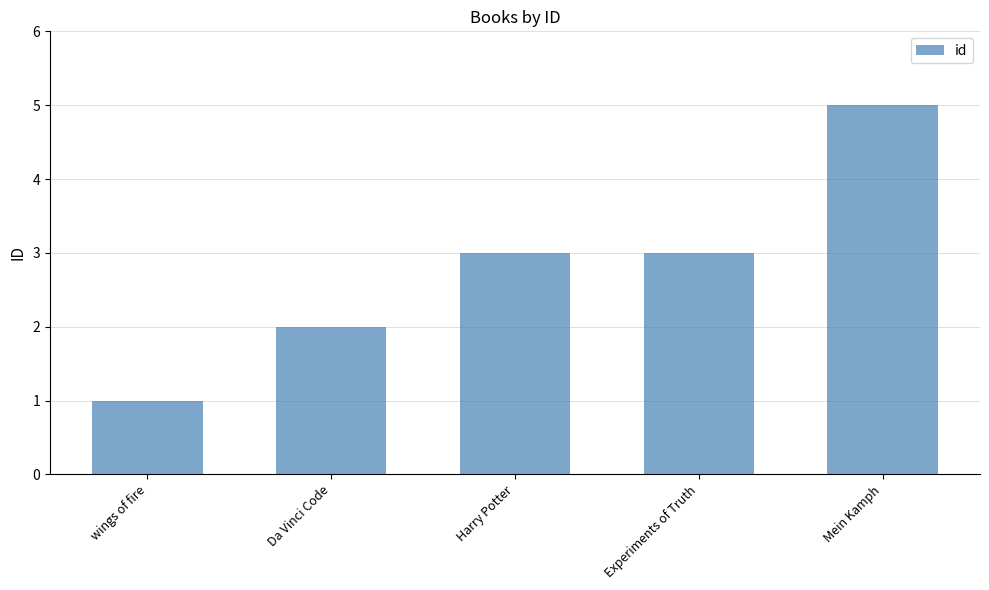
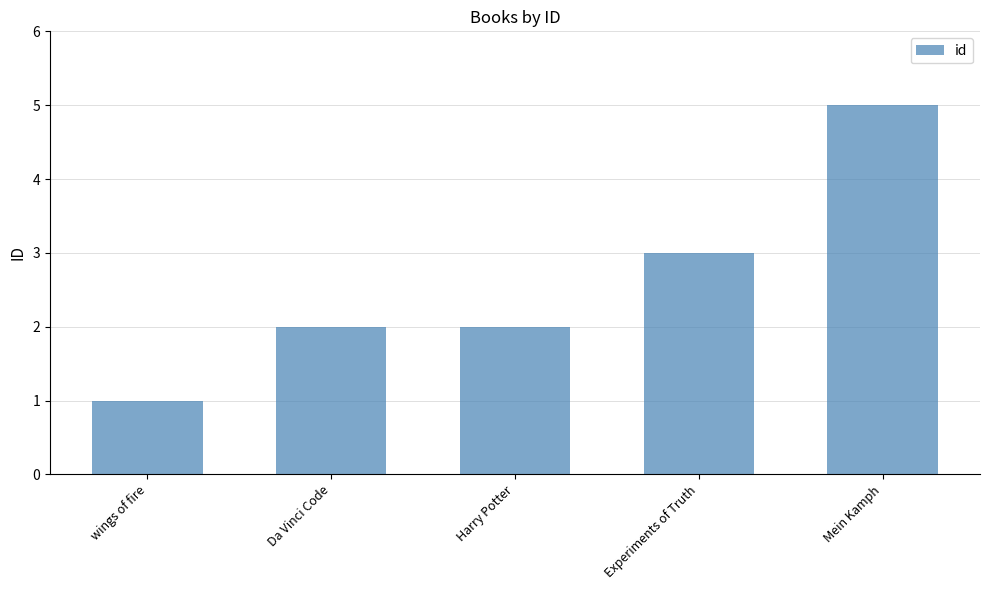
  {
    "wings of fire": 1,
    "Da Vinci Code": 2,
-   "Harry Potter": 3,
+   "Harry Potter": 2,
    "Experiments of Truth": 3,
    "Mein Kamph": 5
  }
